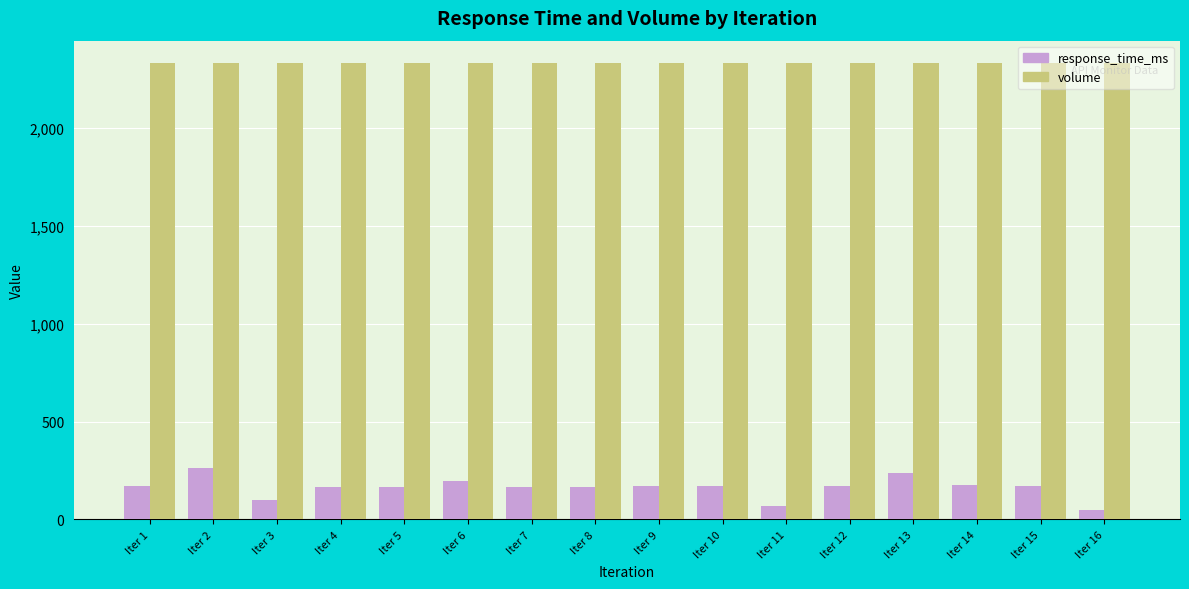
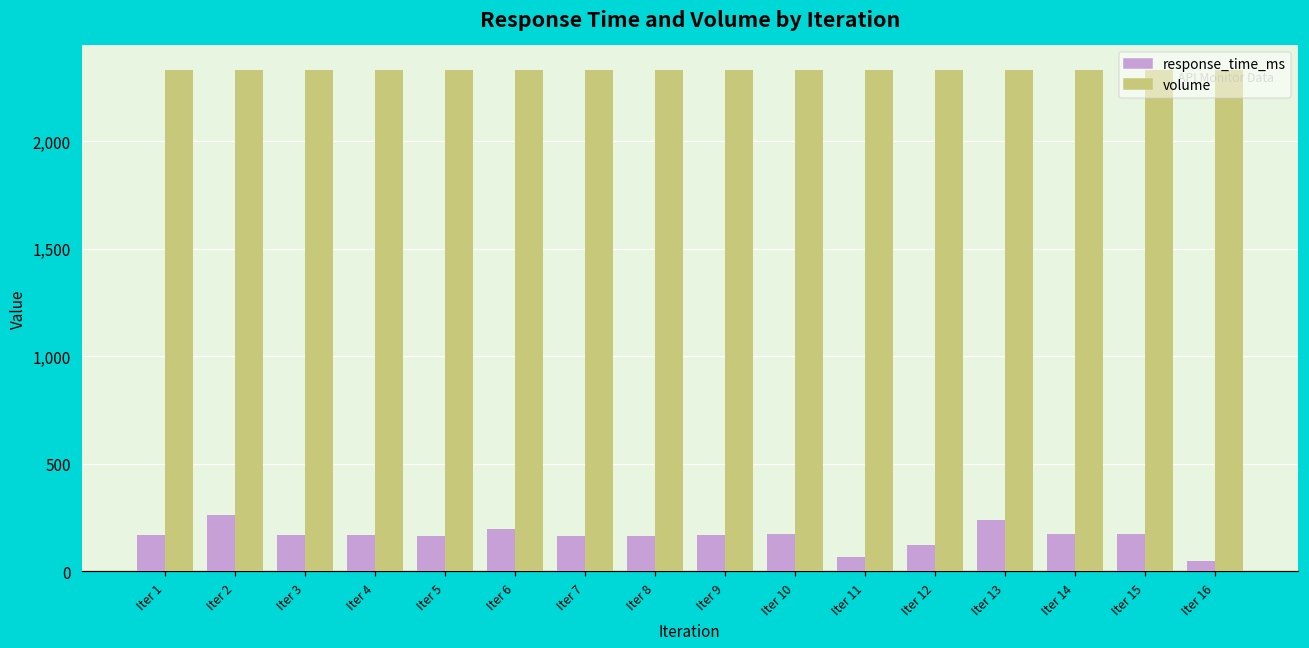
  {
    "response_time_ms": {
      "Iter 1": "170",
      "Iter 2": "260",
-     "Iter 3": "100",
+     "Iter 3": "170",
      "Iter 4": "170",
      "Iter 5": "170",
      "Iter 6": "200",
      "Iter 7": "170",
      "Iter 8": "170",
      "Iter 9": "170",
      "Iter 10": "170",
      "Iter 11": "70",
-     "Iter 12": "170",
+     "Iter 12": "120",
      "Iter 13": "240",
      "Iter 14": "180",
      "Iter 15": "170",
      "Iter 16": "50"
    },
    "volume": {
      "Iter 1": "2,330",
      "Iter 2": "2,330",
      "Iter 3": "2,330",
      "Iter 4": "2,330",
      "Iter 5": "2,330",
      "Iter 6": "2,330",
      "Iter 7": "2,330",
      "Iter 8": "2,330",
      "Iter 9": "2,330",
      "Iter 10": "2,330",
      "Iter 11": "2,330",
      "Iter 12": "2,330",
      "Iter 13": "2,330",
      "Iter 14": "2,330"
    }
  }
